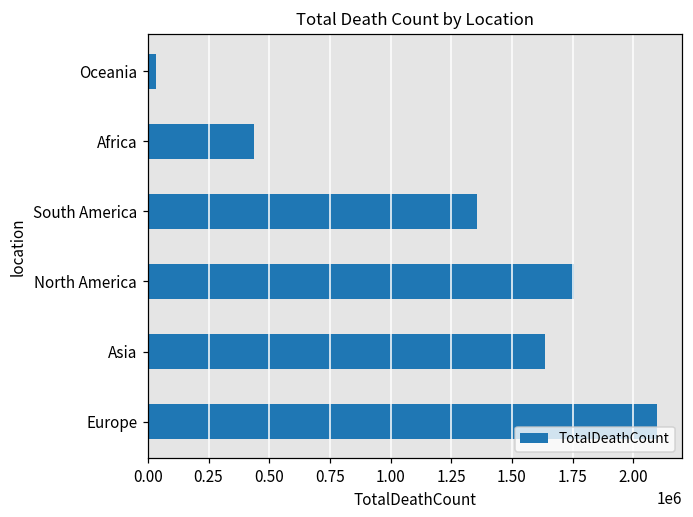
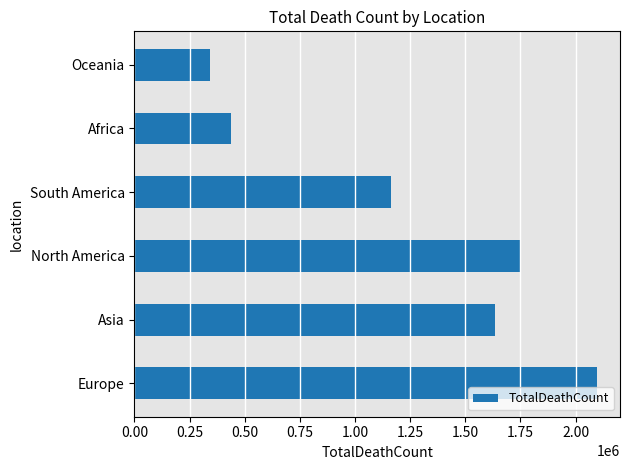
  {
-   "Oceania": 30000,
+   "Oceania": 340000,
    "Africa": 440000,
-   "South America": 1360000,
+   "South America": 1160000,
    "North America": 1750000,
    "Asia": 1640000,
    "Europe": 2100000
  }
